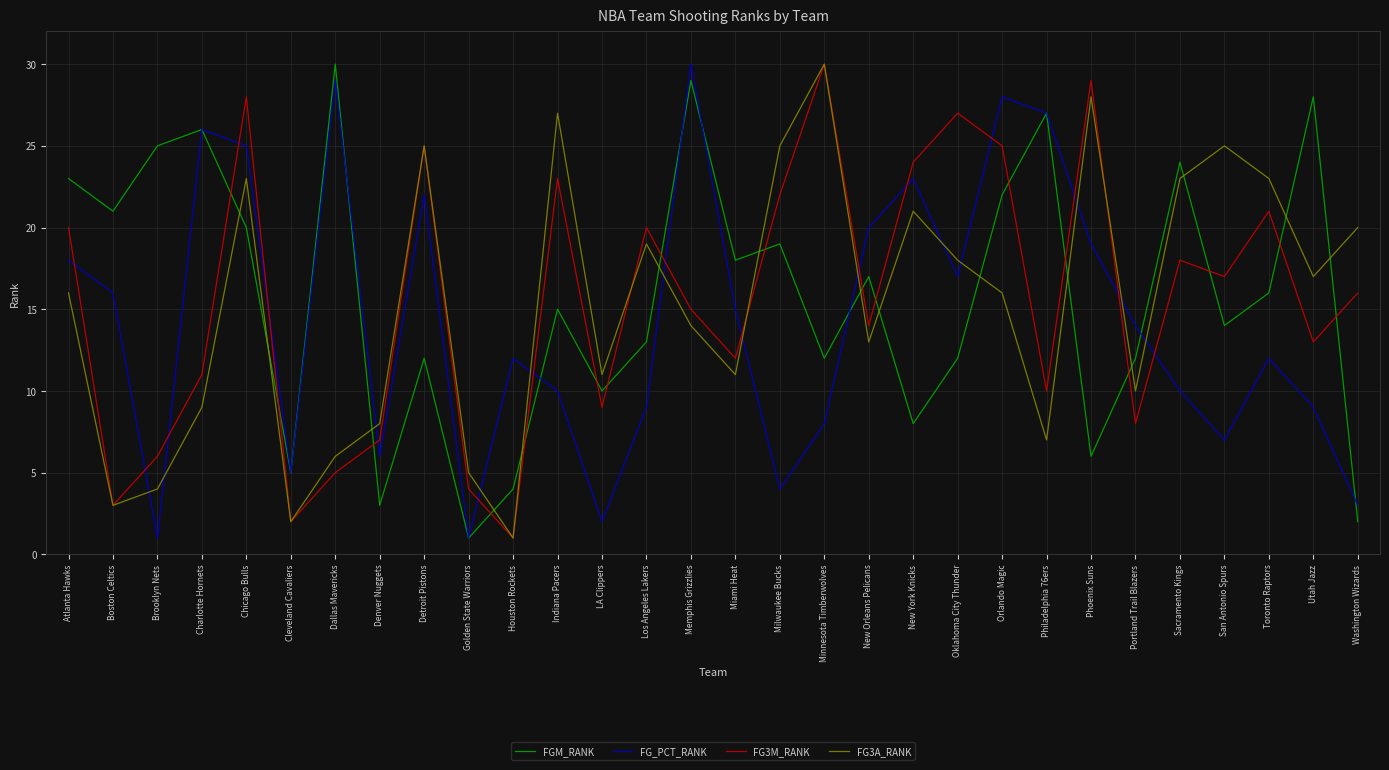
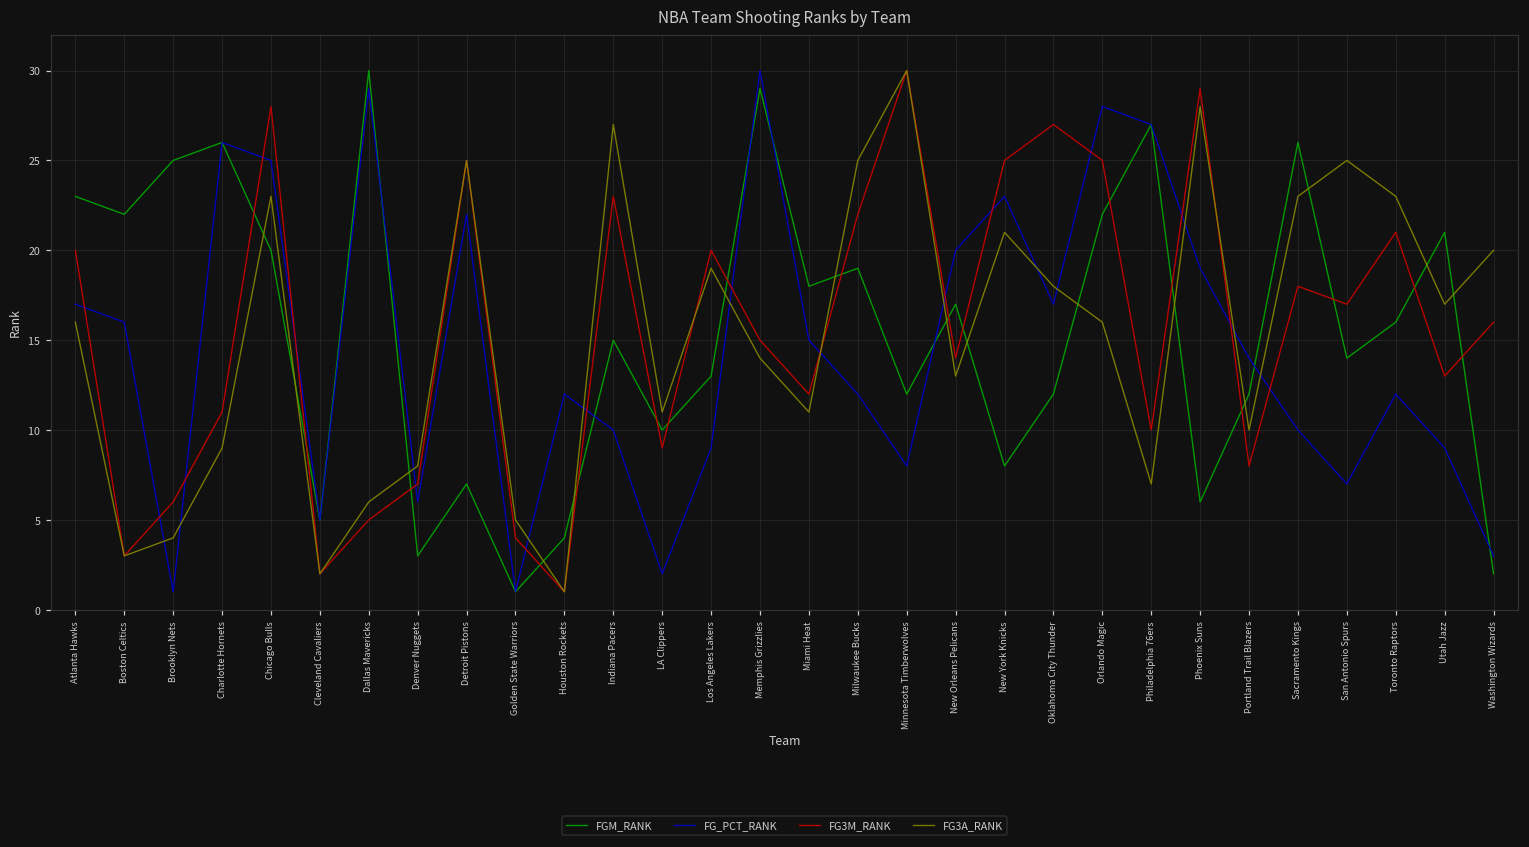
  {
    "FGM_RANK": {
      "Atlanta Hawks": 23,
-     "Boston Celtics": 21,
+     "Boston Celtics": 22,
      "Brooklyn Nets": 25,
      "Chicago Bulls": 20,
      "Dallas Mavericks": 30,
      "Denver Nuggets": 3,
-     "Detroit Pistons": 12,
+     "Detroit Pistons": 7,
      "Houston Rockets": 4,
      "Indiana Pacers": 15,
      "LA Clippers": 10,
      "Los Angeles Lakers": 13,
      "Memphis Grizzlies": 29,
      "Miami Heat": 18,
      "Milwaukee Bucks": 19,
      "Minnesota Timberwolves": 12,
      "New Orleans Pelicans": 17,
      "New York Knicks": 8,
      "Oklahoma City Thunder": 12,
      "Orlando Magic": 22,
      "Phoenix Suns": 6,
      "Portland Trail Blazers": 12,
-     "Sacramento Kings": 24,
+     "Sacramento Kings": 26,
      "San Antonio Spurs": 14,
      "Toronto Raptors": 16,
-     "Utah Jazz": 28,
+     "Utah Jazz": 21,
      "Washington Wizards": 2
    },
    "FG_PCT_RANK": {
-     "Atlanta Hawks": 18,
+     "Atlanta Hawks": 17,
      "Boston Celtics": 16,
      "Brooklyn Nets": 1,
      "Chicago Bulls": 25,
      "Dallas Mavericks": 29,
      "Denver Nuggets": 6,
      "Detroit Pistons": 22,
      "Houston Rockets": 12,
      "Indiana Pacers": 10,
      "LA Clippers": 2,
      "Los Angeles Lakers": 9,
      "Memphis Grizzlies": 30,
      "Miami Heat": 15,
-     "Milwaukee Bucks": 4,
+     "Milwaukee Bucks": 12,
      "Minnesota Timberwolves": 8,
      "New Orleans Pelicans": 20,
      "New York Knicks": 23,
      "Oklahoma City Thunder": 17,
      "Orlando Magic": 28,
      "Phoenix Suns": 19,
      "Portland Trail Blazers": 14,
      "Sacramento Kings": 10,
      "San Antonio Spurs": 7,
      "Toronto Raptors": 12,
      "Utah Jazz": 9,
      "Washington Wizards": 3
    },
    "FG3M_RANK": {
      "Atlanta Hawks": 20,
      "Brooklyn Nets": 6,
      "Charlotte Hornets": 11,
      "Chicago Bulls": 28,
      "Dallas Mavericks": 5,
      "Denver Nuggets": 7,
      "Golden State Warriors": 4,
      "Indiana Pacers": 23,
      "LA Clippers": 9,
      "Los Angeles Lakers": 20,
      "Memphis Grizzlies": 15,
      "Miami Heat": 12,
      "Milwaukee Bucks": 22,
      "New Orleans Pelicans": 14,
-     "New York Knicks": 24,
+     "New York Knicks": 25,
      "Oklahoma City Thunder": 27,
      "Orlando Magic": 25,
      "Philadelphia 76ers": 10,
      "Phoenix Suns": 29,
      "Portland Trail Blazers": 8,
      "Sacramento Kings": 18,
      "San Antonio Spurs": 17,
      "Toronto Raptors": 21,
      "Utah Jazz": 13,
      "Washington Wizards": 16
    },
    "FG3A_RANK": {
      "Atlanta Hawks": 16,
      "Brooklyn Nets": 4,
      "Charlotte Hornets": 9,
      "Chicago Bulls": 23,
      "Dallas Mavericks": 6,
      "Denver Nuggets": 8,
      "Golden State Warriors": 5,
      "Indiana Pacers": 27,
      "LA Clippers": 11,
      "Los Angeles Lakers": 19,
      "Memphis Grizzlies": 14,
      "Miami Heat": 11,
      "Milwaukee Bucks": 25,
      "New Orleans Pelicans": 13,
      "New York Knicks": 21,
      "Oklahoma City Thunder": 18,
      "Orlando Magic": 16,
      "Philadelphia 76ers": 7,
      "Phoenix Suns": 28,
      "Portland Trail Blazers": 10,
      "Sacramento Kings": 23,
      "San Antonio Spurs": 25,
      "Toronto Raptors": 23,
      "Utah Jazz": 17,
      "Washington Wizards": 20
    }
  }
